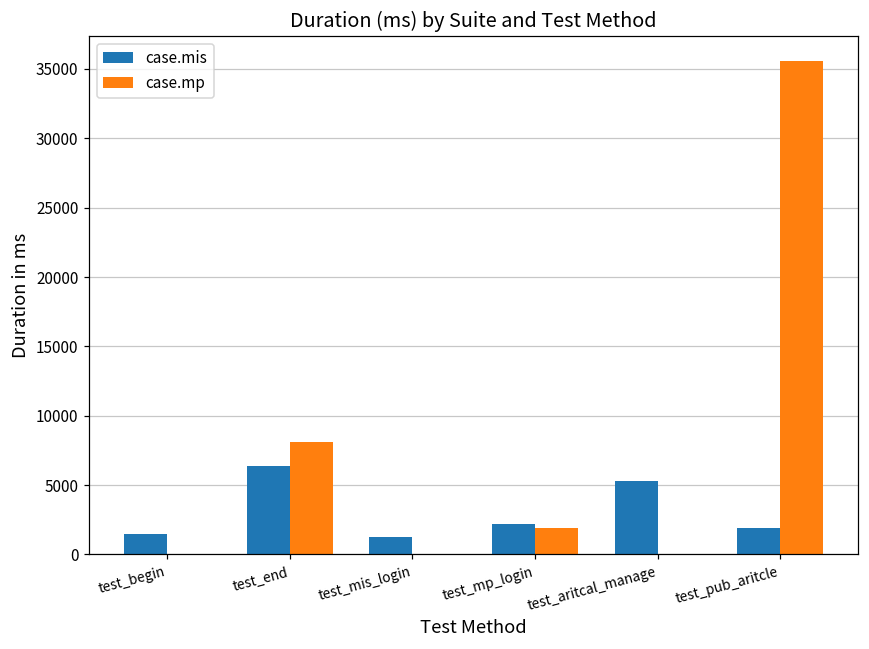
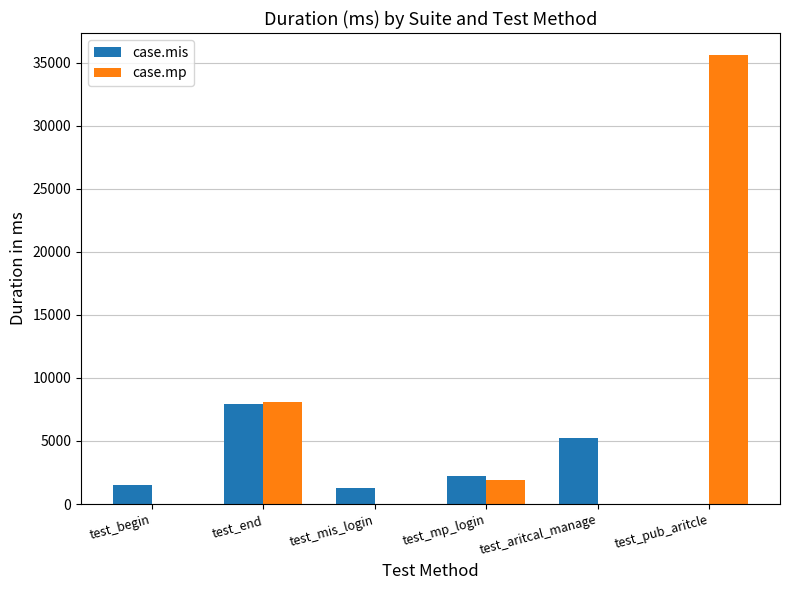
  {
    "case.mis": {
      "test_begin": 1500,
-     "test_end": 6400,
+     "test_end": 7900,
      "test_mis_login": 1300,
      "test_mp_login": 2200,
      "test_aritcal_manage": 5300,
-     "test_pub_aritcle": 1900
+     "test_pub_aritcle": 0
    },
    "case.mp": {
      "test_begin": 0,
      "test_end": 8100,
      "test_mis_login": 0,
      "test_mp_login": 1900,
      "test_aritcal_manage": 0,
      "test_pub_aritcle": 35600
    }
  }
